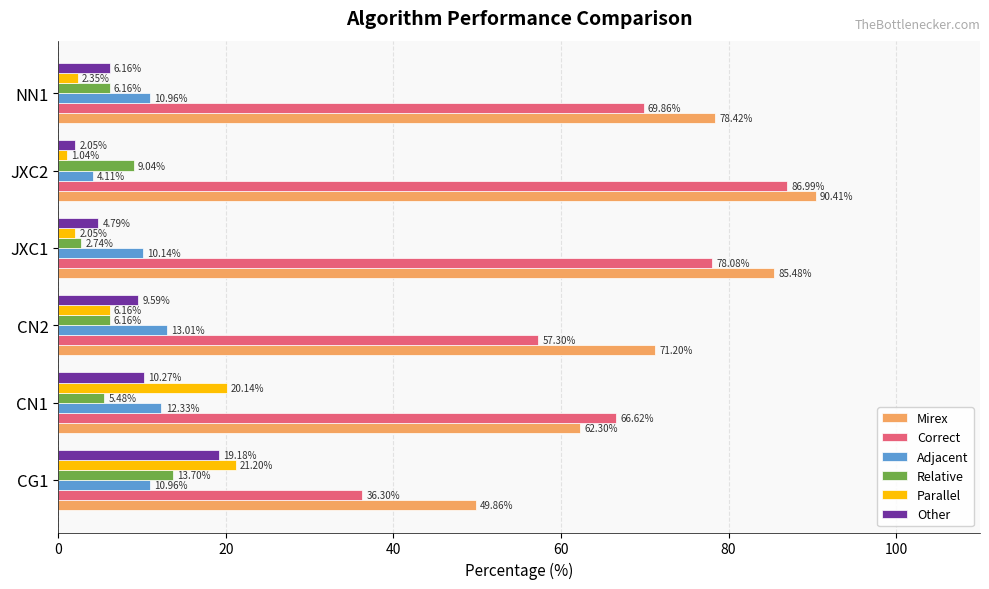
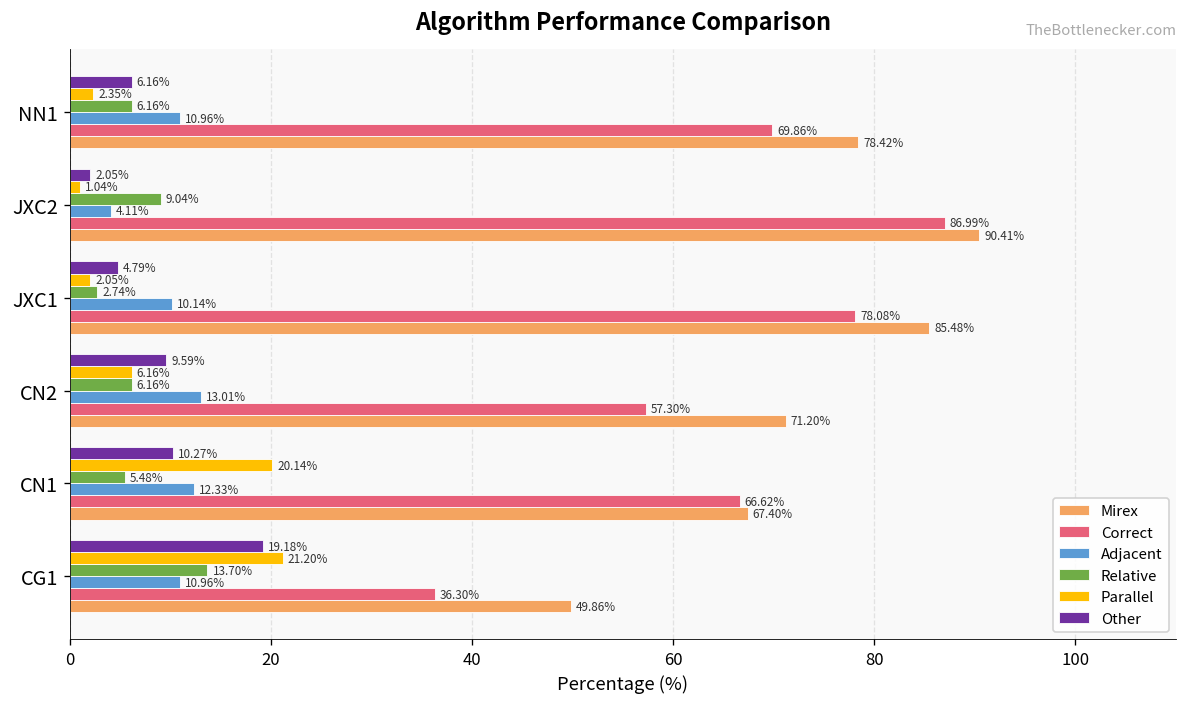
  {
    "Mirex": {
      "NN1": "78.42%",
      "JXC2": "90.41%",
      "JXC1": "85.48%",
      "CN2": "71.20%",
-     "CN1": "62.30%",
+     "CN1": "67.40%",
      "CG1": "49.86%"
    },
    "Correct": {
      "NN1": "69.86%",
      "JXC2": "86.99%",
      "JXC1": "78.08%",
      "CN2": "57.30%",
      "CN1": "66.62%",
      "CG1": "36.30%"
    },
    "Adjacent": {
      "NN1": "10.96%",
      "JXC2": "4.11%",
      "JXC1": "10.14%",
      "CN2": "13.01%",
      "CN1": "12.33%",
      "CG1": "10.96%"
    },
    "Relative": {
      "NN1": "6.16%",
      "JXC2": "9.04%",
      "JXC1": "2.74%",
      "CN2": "6.16%",
      "CN1": "5.48%",
      "CG1": "13.70%"
    },
    "Parallel": {
      "NN1": "2.35%",
      "JXC2": "1.04%",
      "JXC1": "2.05%",
      "CN2": "6.16%",
      "CN1": "20.14%",
      "CG1": "21.20%"
    },
    "Other": {
      "NN1": "6.16%",
      "JXC2": "2.05%",
      "JXC1": "4.79%",
      "CN2": "9.59%",
      "CN1": "10.27%",
      "CG1": "19.18%"
    }
  }
